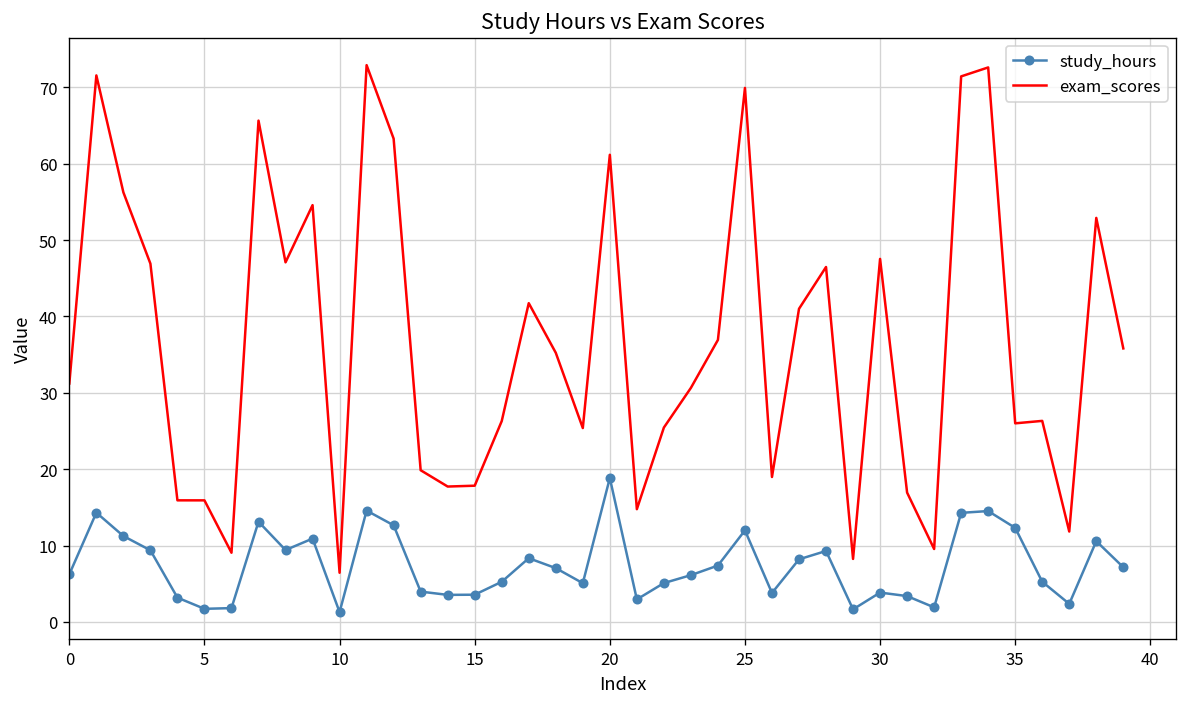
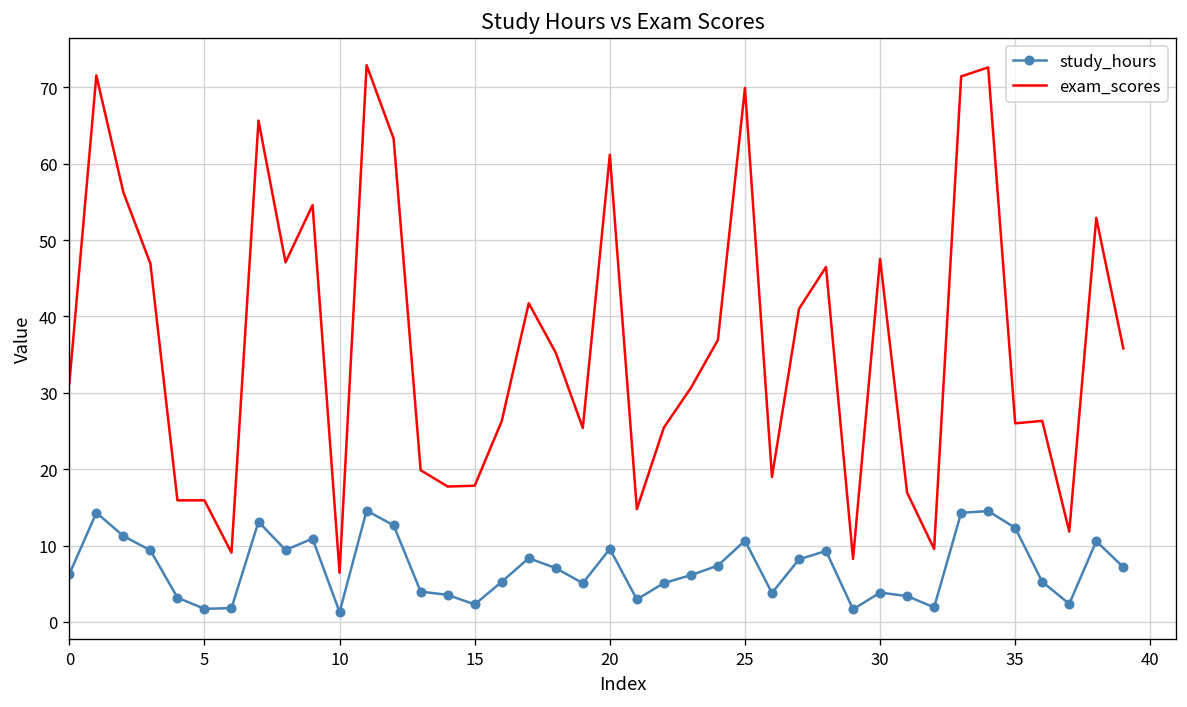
  {
    "study_hours": {
      "0": 6,
      "5": 2,
      "10": 1,
-     "15": 4,
-     "20": 19,
-     "25": 12,
+     "15": 2,
+     "20": 10,
+     "25": 11,
      "30": 4,
      "35": 12
    },
    "exam_scores": {
      "0": 31,
      "5": 16,
      "10": 6,
      "15": 18,
      "20": 61,
      "25": 70,
      "30": 48,
      "35": 26
    }
  }
